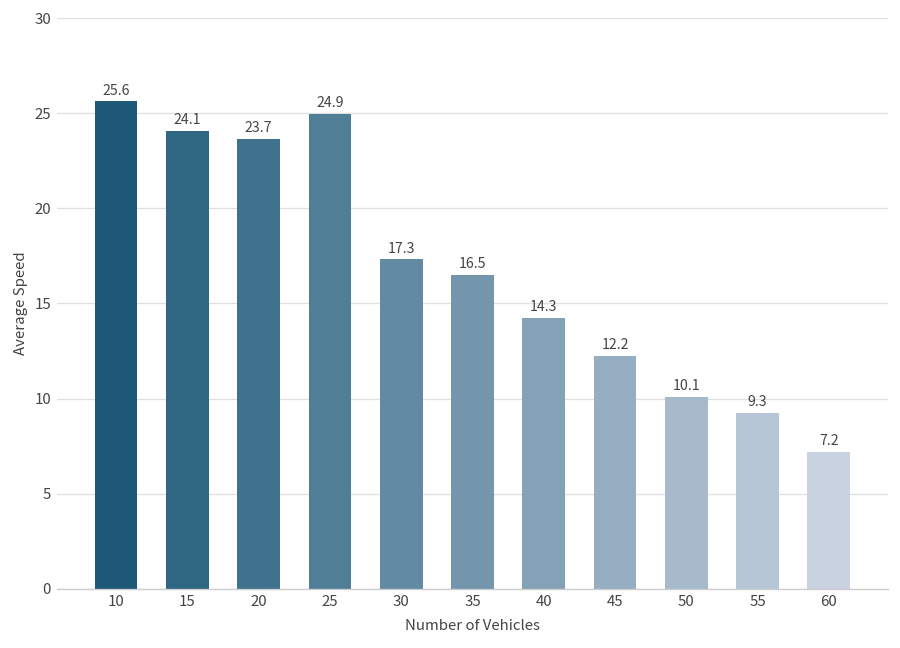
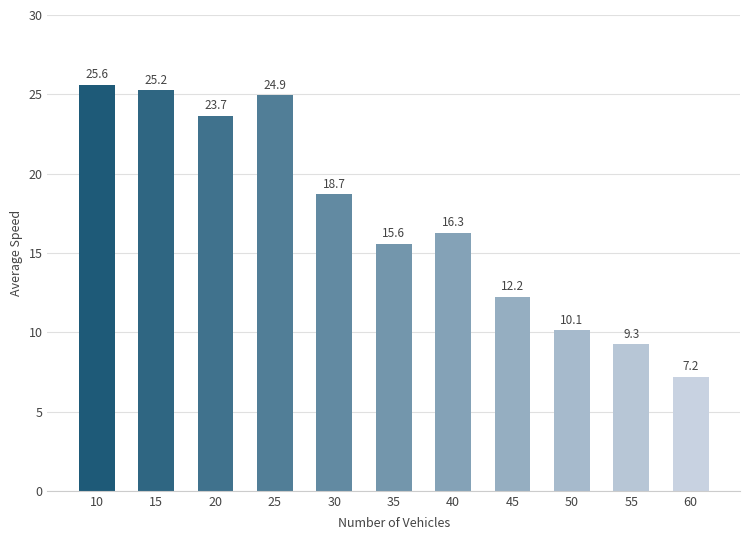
  {
    "10": 25.6,
-   "15": 24.1,
+   "15": 25.2,
    "20": 23.7,
    "25": 24.9,
-   "30": 17.3,
-   "35": 16.5,
-   "40": 14.3,
+   "30": 18.7,
+   "35": 15.6,
+   "40": 16.3,
    "45": 12.2,
    "50": 10.1,
    "55": 9.3,
    "60": 7.2
  }
